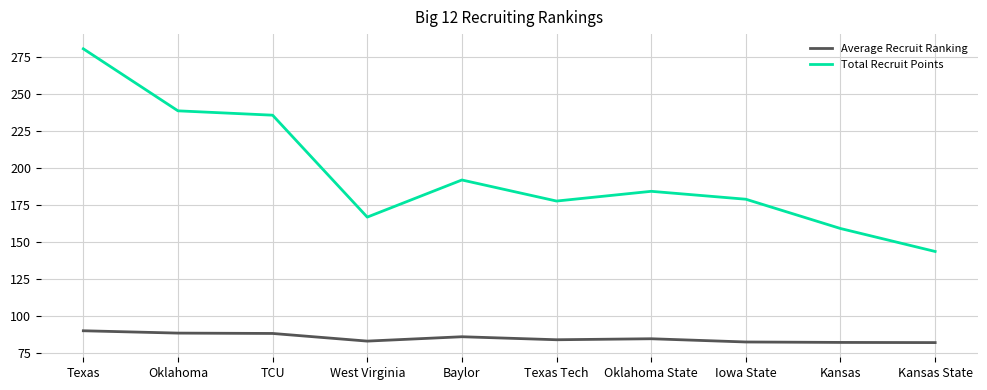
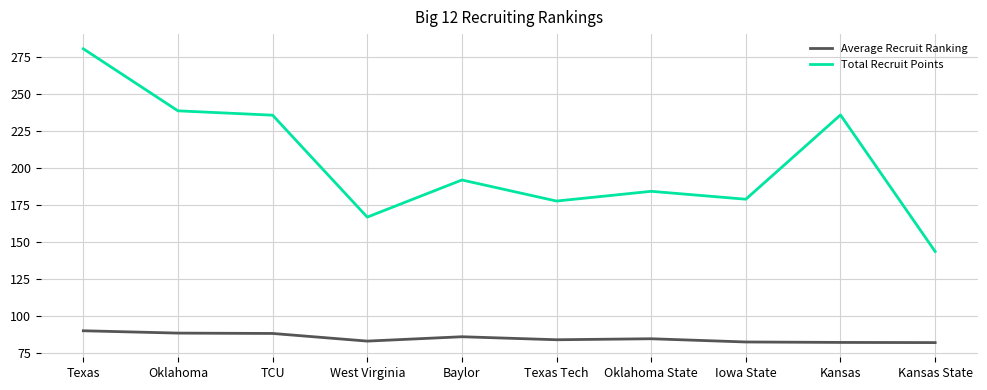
  {
    "Average Recruit Ranking": {
      "Texas": 90,
      "Oklahoma": 88,
      "TCU": 88,
      "West Virginia": 83,
      "Baylor": 86,
      "Texas Tech": 84,
      "Oklahoma State": 85,
      "Iowa State": 82,
      "Kansas": 82,
      "Kansas State": 82
    },
    "Total Recruit Points": {
      "Texas": 281,
      "Oklahoma": 239,
      "TCU": 236,
      "West Virginia": 167,
      "Baylor": 192,
      "Texas Tech": 178,
      "Oklahoma State": 184,
      "Iowa State": 179,
-     "Kansas": 159,
+     "Kansas": 236,
      "Kansas State": 144
    }
  }
